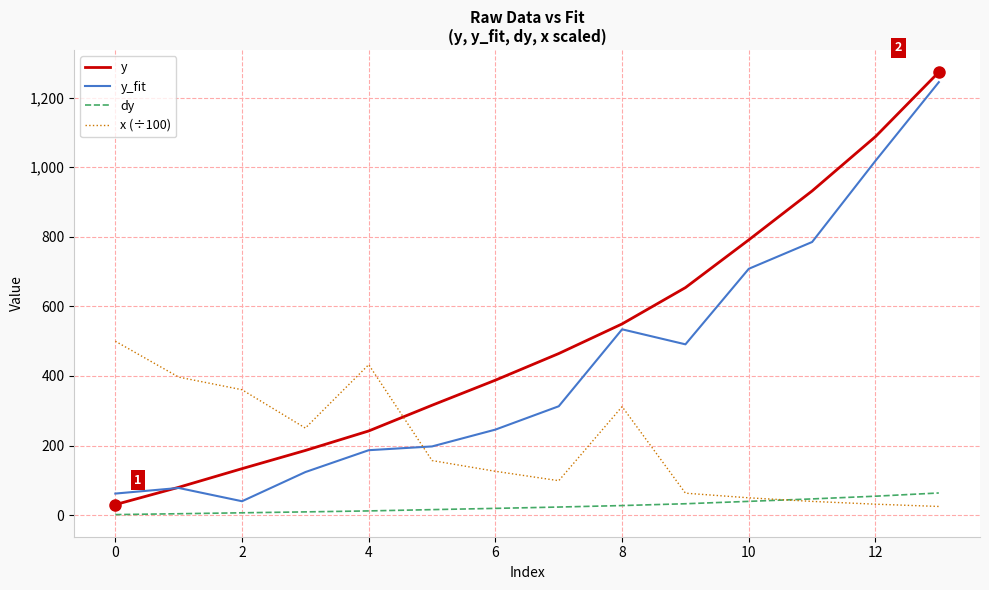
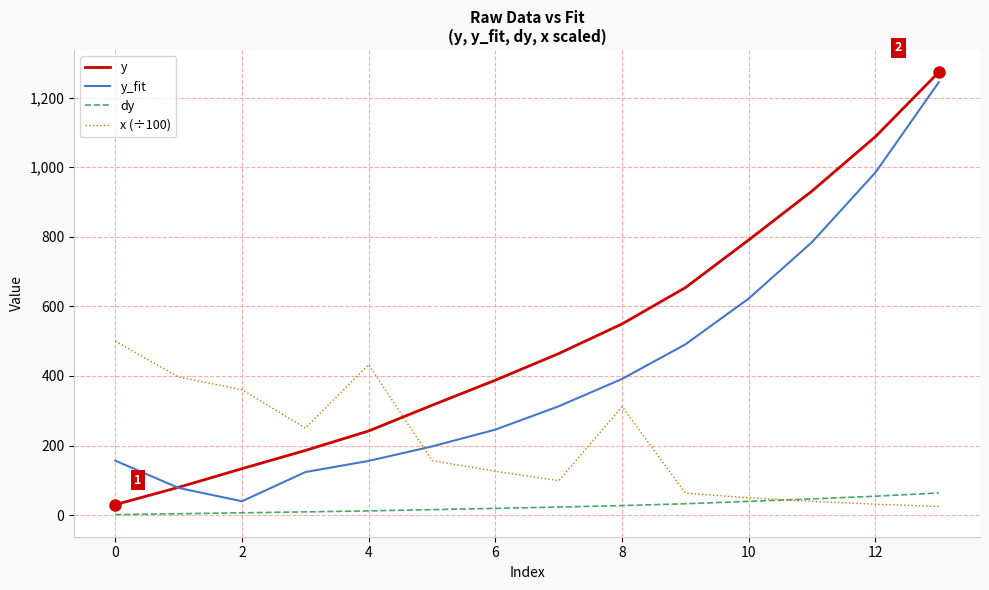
  {
    "y_fit": {
-     "0": "60",
+     "0": "160",
      "2": "40",
-     "4": "190",
+     "4": "160",
      "6": "250",
-     "8": "530",
-     "10": "710",
-     "12": "1,020"
+     "8": "390",
+     "10": "620",
+     "12": "980"
    },
    "dy": {
      "0": "0",
      "2": "10",
      "4": "10",
      "6": "20",
      "8": "30",
      "10": "40",
      "12": "50"
    },
    "x (÷100)": {
      "0": "500",
      "2": "360",
      "4": "430",
      "6": "130",
      "8": "310",
      "10": "50",
      "12": "30"
    }
  }
